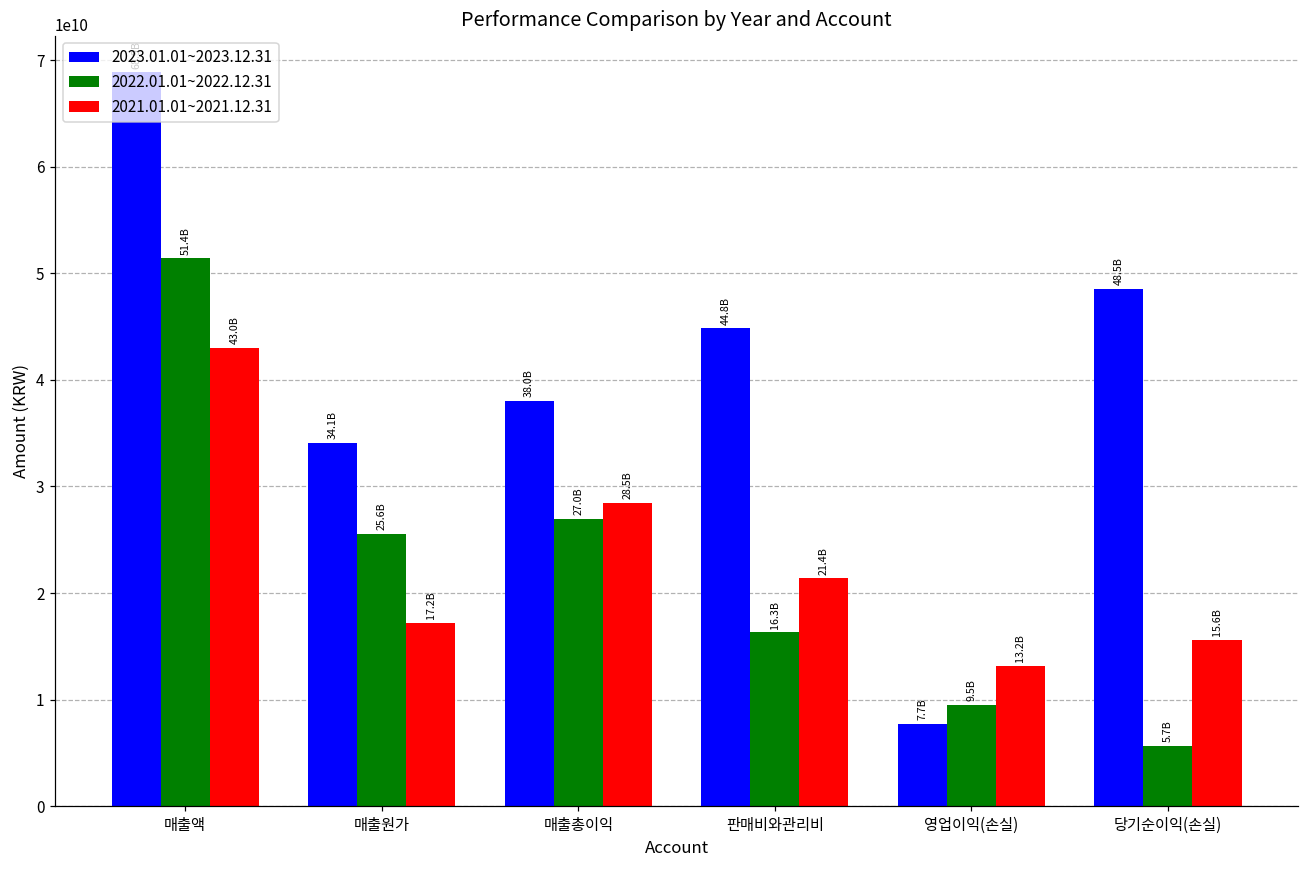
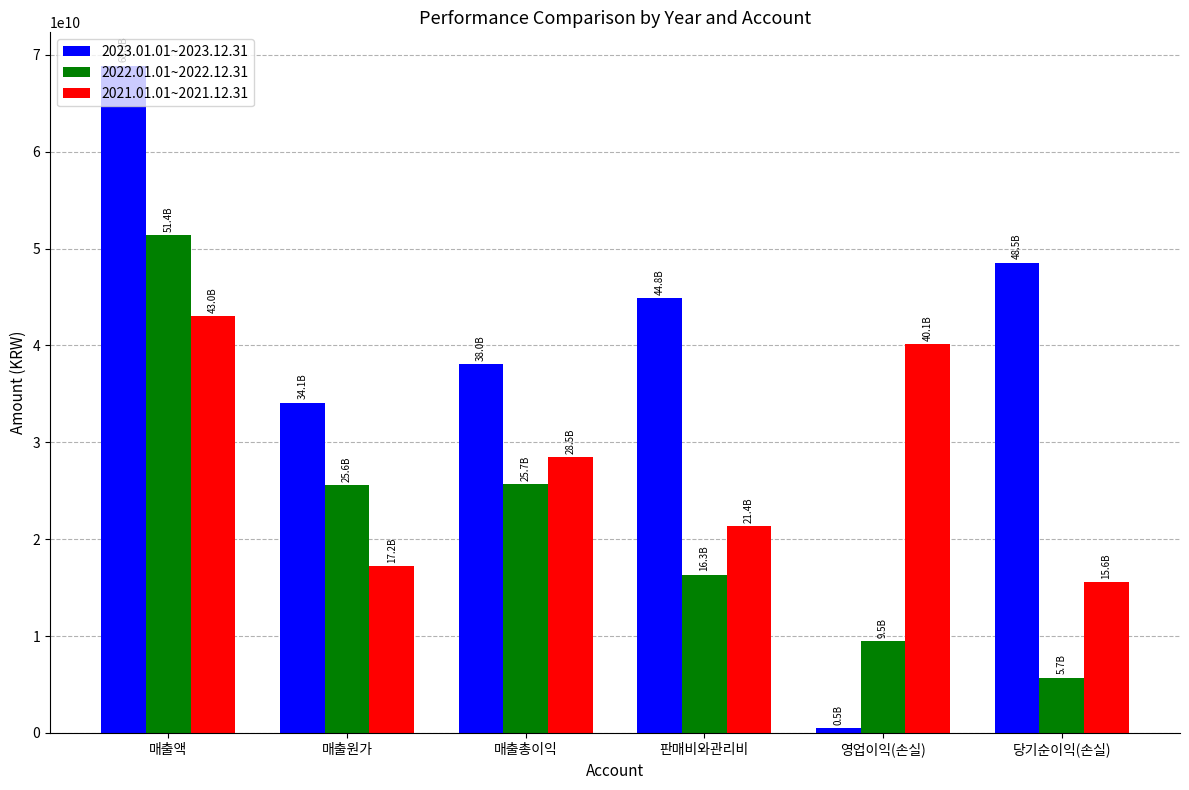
  {
    "2023.01.01~2023.12.31": {
      "매출원가": "34.1B",
      "매출총이익": "38.0B",
      "판매비와관리비": "44.8B",
-     "영업이익(손실)": "7.7B",
+     "영업이익(손실)": "0.5B",
      "당기순이익(손실)": "48.5B"
    },
    "2022.01.01~2022.12.31": {
      "매출액": "51.4B",
      "매출원가": "25.6B",
-     "매출총이익": "27.0B",
+     "매출총이익": "25.7B",
      "판매비와관리비": "16.3B",
      "영업이익(손실)": "9.5B",
      "당기순이익(손실)": "5.7B"
    },
    "2021.01.01~2021.12.31": {
      "매출액": "43.0B",
      "매출원가": "17.2B",
      "매출총이익": "28.5B",
      "판매비와관리비": "21.4B",
-     "영업이익(손실)": "13.2B",
+     "영업이익(손실)": "40.1B",
      "당기순이익(손실)": "15.6B"
    }
  }
